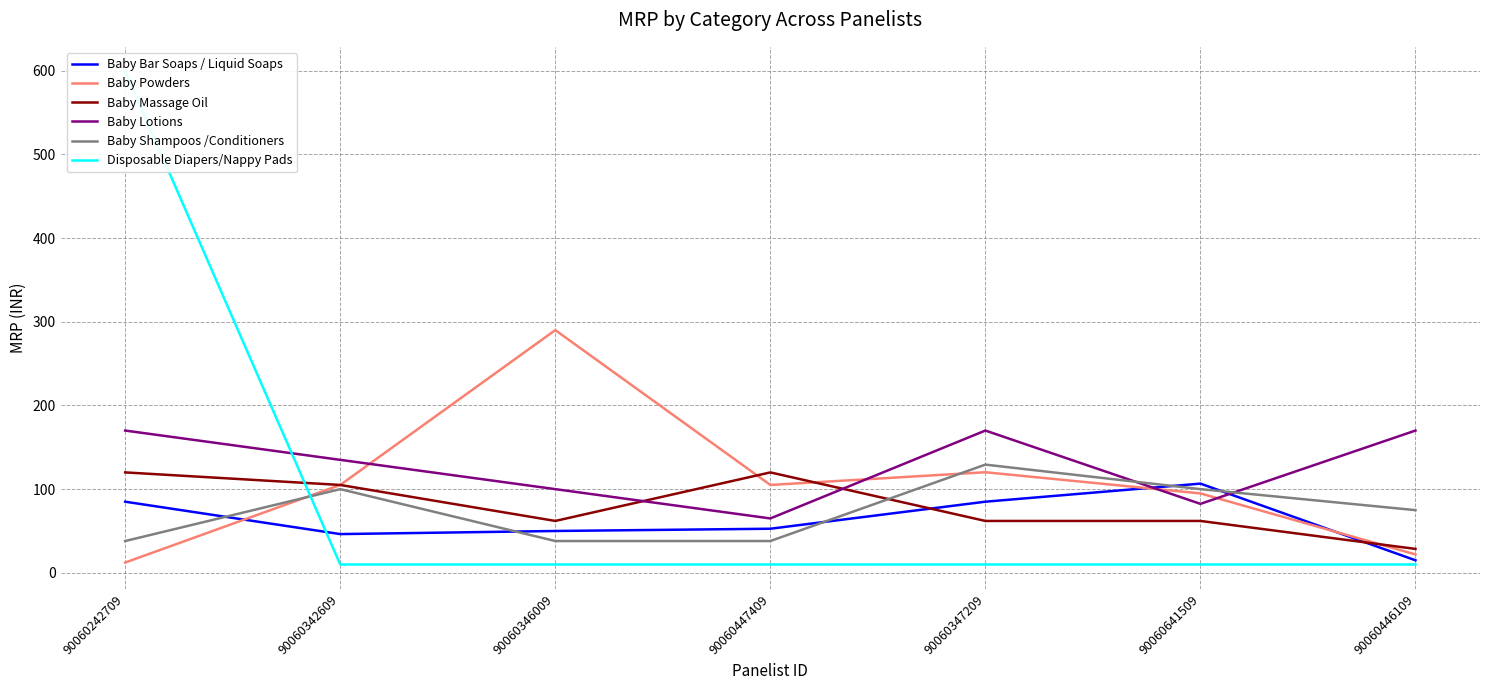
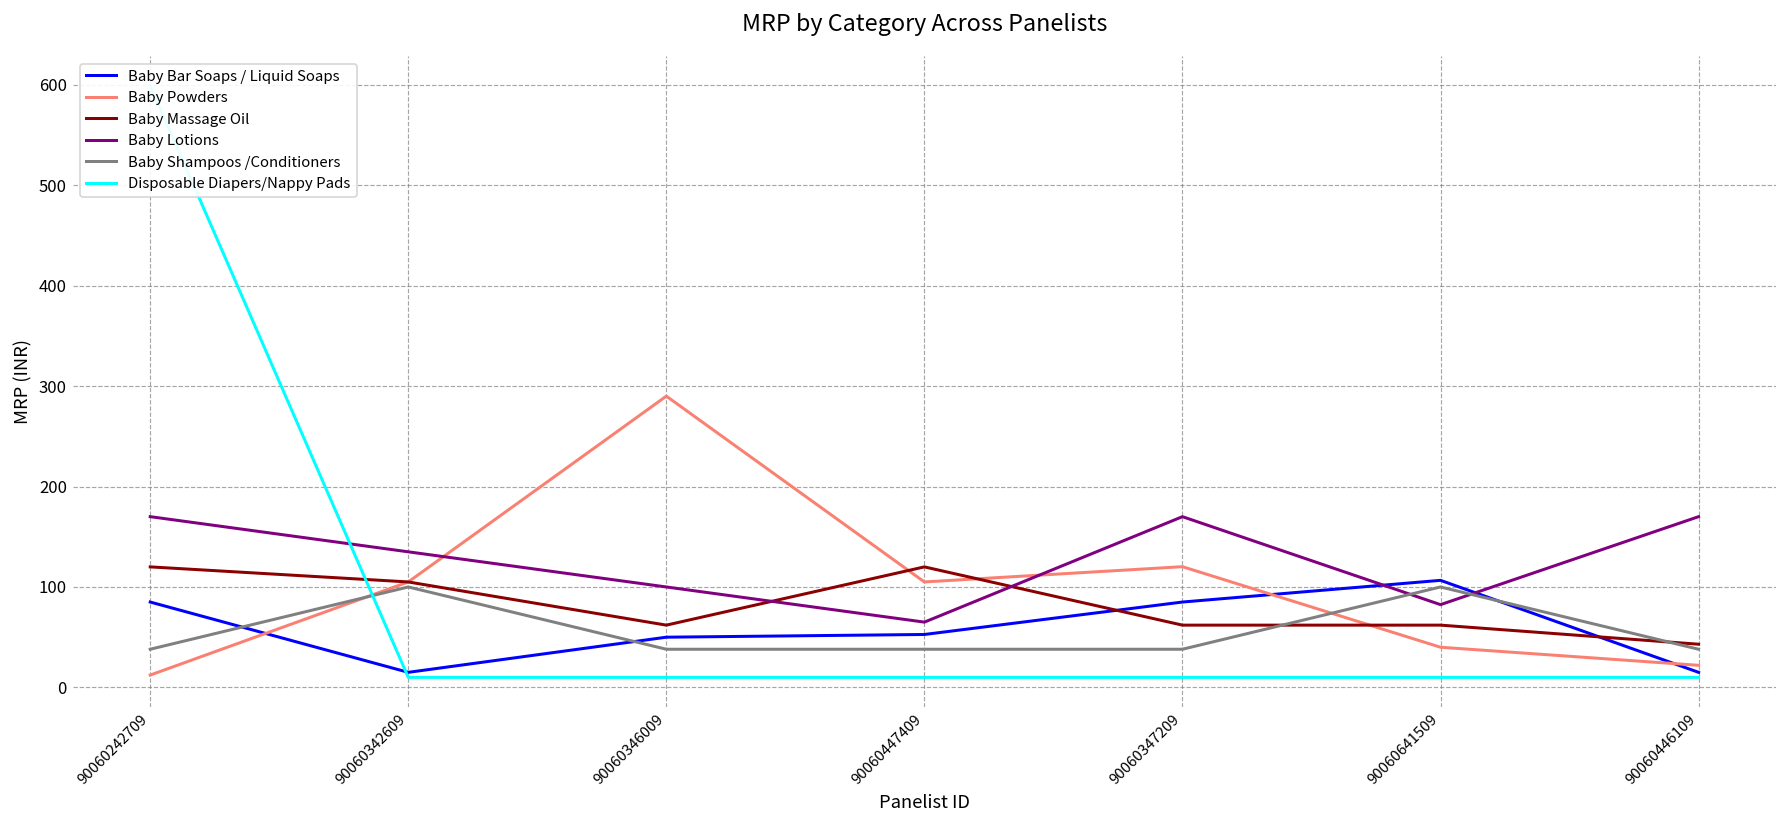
  {
    "Baby Bar Soaps / Liquid Soaps": {
      "90060242709": 90,
-     "90060342609": 50,
+     "90060342609": 20,
      "90060346009": 50,
      "90060447409": 50,
      "90060347209": 90,
      "90060641509": 110,
      "90060446109": 20
    },
    "Baby Powders": {
      "90060242709": 10,
      "90060346009": 290,
      "90060447409": 110,
      "90060347209": 120,
-     "90060641509": 90,
+     "90060641509": 40,
      "90060446109": 20
    },
    "Baby Massage Oil": {
      "90060242709": 120,
      "90060346009": 60,
      "90060447409": 120,
      "90060347209": 60,
      "90060641509": 60,
-     "90060446109": 30
+     "90060446109": 40
    },
    "Baby Lotions": {
      "90060242709": 170,
      "90060342609": 140,
      "90060346009": 100,
      "90060447409": 70,
      "90060347209": 170,
      "90060641509": 80,
      "90060446109": 170
    },
    "Baby Shampoos /Conditioners": {
      "90060242709": 40,
      "90060342609": 100,
      "90060346009": 40,
      "90060447409": 40,
-     "90060347209": 130,
+     "90060347209": 40,
      "90060641509": 100,
-     "90060446109": 70
+     "90060446109": 40
    },
    "Disposable Diapers/Nappy Pads": {
      "90060342609": 10,
      "90060346009": 10,
      "90060447409": 10,
      "90060347209": 10,
      "90060641509": 10,
      "90060446109": 10
    }
  }
